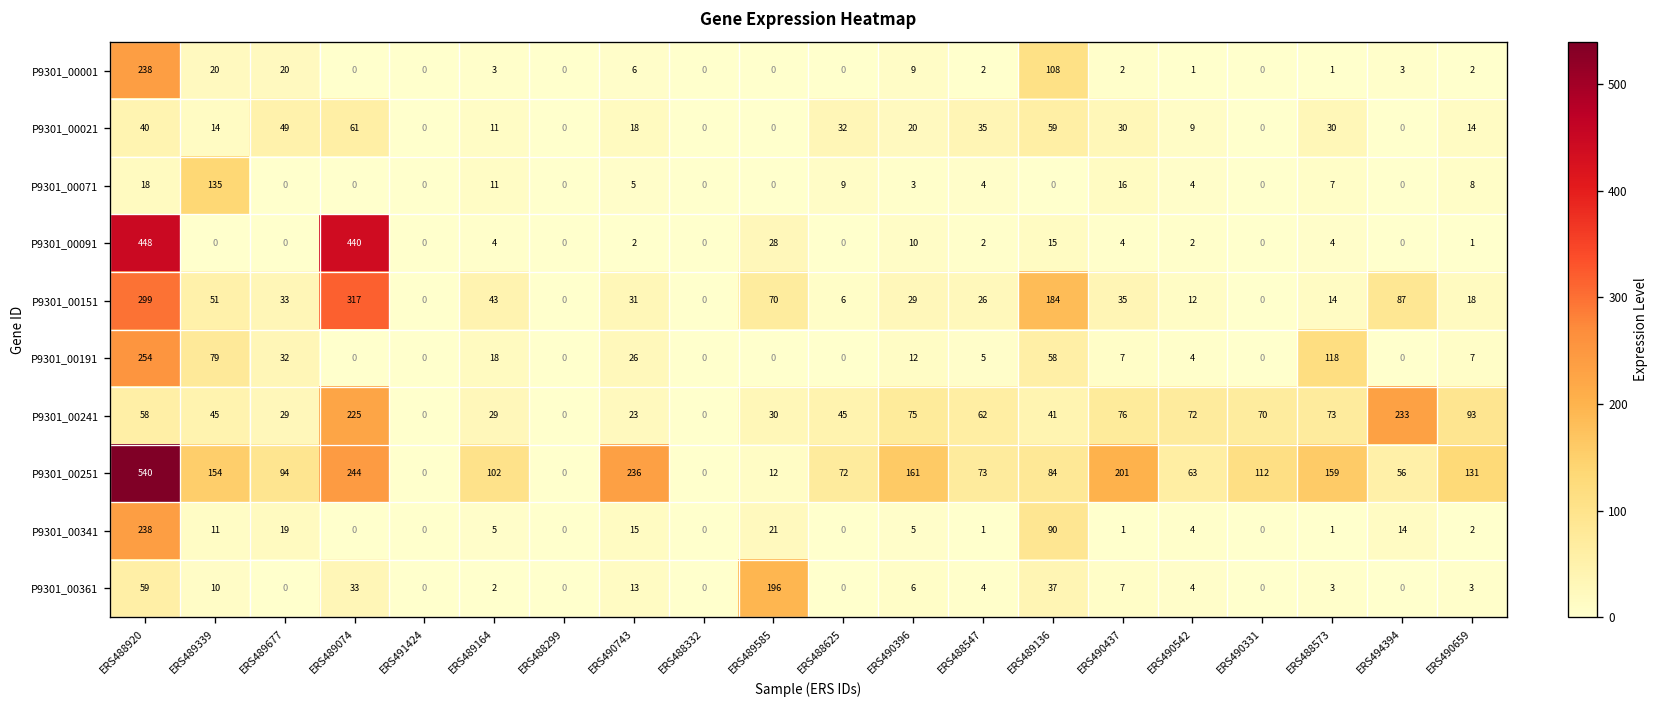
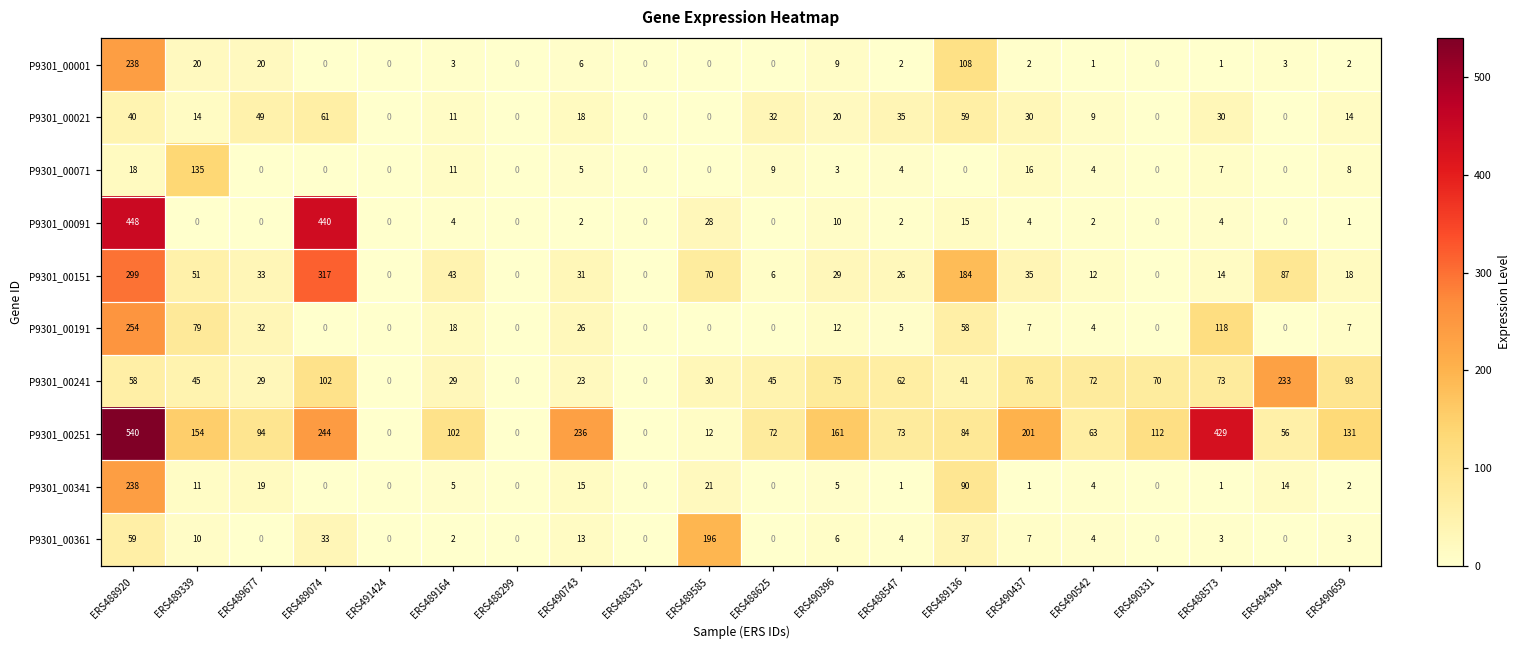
  {
    "P9301_00001": {
      "ERS488920": 238,
      "ERS489339": 20,
      "ERS489677": 20,
      "ERS489074": 0,
      "ERS491424": 0,
      "ERS489164": 3,
      "ERS488299": 0,
      "ERS490743": 6,
      "ERS488332": 0,
      "ERS489585": 0,
      "ERS488625": 0,
      "ERS490396": 9,
      "ERS488547": 2,
      "ERS489136": 108,
      "ERS490437": 2,
      "ERS490542": 1,
      "ERS490331": 0,
      "ERS488573": 1,
      "ERS494394": 3,
      "ERS490659": 2
    },
    "P9301_00021": {
      "ERS488920": 40,
      "ERS489339": 14,
      "ERS489677": 49,
      "ERS489074": 61,
      "ERS491424": 0,
      "ERS489164": 11,
      "ERS488299": 0,
      "ERS490743": 18,
      "ERS488332": 0,
      "ERS489585": 0,
      "ERS488625": 32,
      "ERS490396": 20,
      "ERS488547": 35,
      "ERS489136": 59,
      "ERS490437": 30,
      "ERS490542": 9,
      "ERS490331": 0,
      "ERS488573": 30,
      "ERS494394": 0,
      "ERS490659": 14
    },
    "P9301_00071": {
      "ERS488920": 18,
      "ERS489339": 135,
      "ERS489677": 0,
      "ERS489074": 0,
      "ERS491424": 0,
      "ERS489164": 11,
      "ERS488299": 0,
      "ERS490743": 5,
      "ERS488332": 0,
      "ERS489585": 0,
      "ERS488625": 9,
      "ERS490396": 3,
      "ERS488547": 4,
      "ERS489136": 0,
      "ERS490437": 16,
      "ERS490542": 4,
      "ERS490331": 0,
      "ERS488573": 7,
      "ERS494394": 0,
      "ERS490659": 8
    },
    "P9301_00091": {
      "ERS488920": 448,
      "ERS489339": 0,
      "ERS489677": 0,
      "ERS489074": 440,
      "ERS491424": 0,
      "ERS489164": 4,
      "ERS488299": 0,
      "ERS490743": 2,
      "ERS488332": 0,
      "ERS489585": 28,
      "ERS488625": 0,
      "ERS490396": 10,
      "ERS488547": 2,
      "ERS489136": 15,
      "ERS490437": 4,
      "ERS490542": 2,
      "ERS490331": 0,
      "ERS488573": 4,
      "ERS494394": 0,
      "ERS490659": 1
    },
    "P9301_00151": {
      "ERS488920": 299,
      "ERS489339": 51,
      "ERS489677": 33,
      "ERS489074": 317,
      "ERS491424": 0,
      "ERS489164": 43,
      "ERS488299": 0,
      "ERS490743": 31,
      "ERS488332": 0,
      "ERS489585": 70,
      "ERS488625": 6,
      "ERS490396": 29,
      "ERS488547": 26,
      "ERS489136": 184,
      "ERS490437": 35,
      "ERS490542": 12,
      "ERS490331": 0,
      "ERS488573": 14,
      "ERS494394": 87,
      "ERS490659": 18
    },
    "P9301_00191": {
      "ERS488920": 254,
      "ERS489339": 79,
      "ERS489677": 32,
      "ERS489074": 0,
      "ERS491424": 0,
      "ERS489164": 18,
      "ERS488299": 0,
      "ERS490743": 26,
      "ERS488332": 0,
      "ERS489585": 0,
      "ERS488625": 0,
      "ERS490396": 12,
      "ERS488547": 5,
      "ERS489136": 58,
      "ERS490437": 7,
      "ERS490542": 4,
      "ERS490331": 0,
      "ERS488573": 118,
      "ERS494394": 0,
      "ERS490659": 7
    },
    "P9301_00241": {
      "ERS488920": 58,
      "ERS489339": 45,
      "ERS489677": 29,
-     "ERS489074": 225,
+     "ERS489074": 102,
      "ERS491424": 0,
      "ERS489164": 29,
      "ERS488299": 0,
      "ERS490743": 23,
      "ERS488332": 0,
      "ERS489585": 30,
      "ERS488625": 45,
      "ERS490396": 75,
      "ERS488547": 62,
      "ERS489136": 41,
      "ERS490437": 76,
      "ERS490542": 72,
      "ERS490331": 70,
      "ERS488573": 73,
      "ERS494394": 233,
      "ERS490659": 93
    },
    "P9301_00251": {
      "ERS488920": 540,
      "ERS489339": 154,
      "ERS489677": 94,
      "ERS489074": 244,
      "ERS491424": 0,
      "ERS489164": 102,
      "ERS488299": 0,
      "ERS490743": 236,
      "ERS488332": 0,
      "ERS489585": 12,
      "ERS488625": 72,
      "ERS490396": 161,
      "ERS488547": 73,
      "ERS489136": 84,
      "ERS490437": 201,
      "ERS490542": 63,
      "ERS490331": 112,
-     "ERS488573": 159,
+     "ERS488573": 429,
      "ERS494394": 56,
      "ERS490659": 131
    },
    "P9301_00341": {
      "ERS488920": 238,
      "ERS489339": 11,
      "ERS489677": 19,
      "ERS489074": 0,
      "ERS491424": 0,
      "ERS489164": 5,
      "ERS488299": 0,
      "ERS490743": 15,
      "ERS488332": 0,
      "ERS489585": 21,
      "ERS488625": 0,
      "ERS490396": 5,
      "ERS488547": 1,
      "ERS489136": 90,
      "ERS490437": 1,
      "ERS490542": 4,
      "ERS490331": 0,
      "ERS488573": 1,
      "ERS494394": 14,
      "ERS490659": 2
    },
    "P9301_00361": {
      "ERS488920": 59,
      "ERS489339": 10,
      "ERS489677": 0,
      "ERS489074": 33,
      "ERS491424": 0,
      "ERS489164": 2,
      "ERS488299": 0,
      "ERS490743": 13,
      "ERS488332": 0,
      "ERS489585": 196,
      "ERS488625": 0,
      "ERS490396": 6,
      "ERS488547": 4,
      "ERS489136": 37,
      "ERS490437": 7,
      "ERS490542": 4,
      "ERS490331": 0,
      "ERS488573": 3,
      "ERS494394": 0,
      "ERS490659": 3
    }
  }
